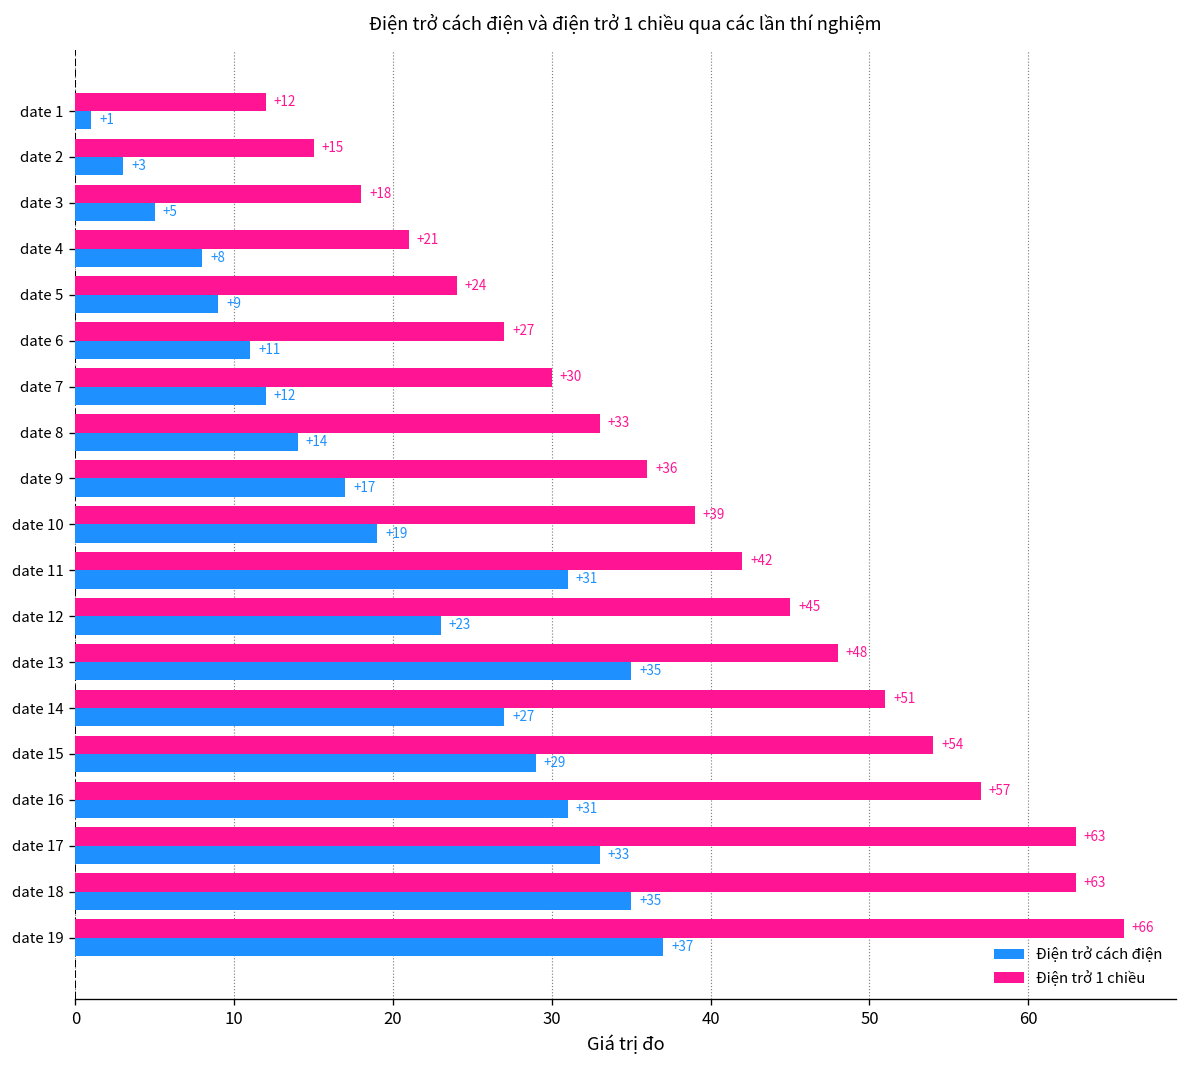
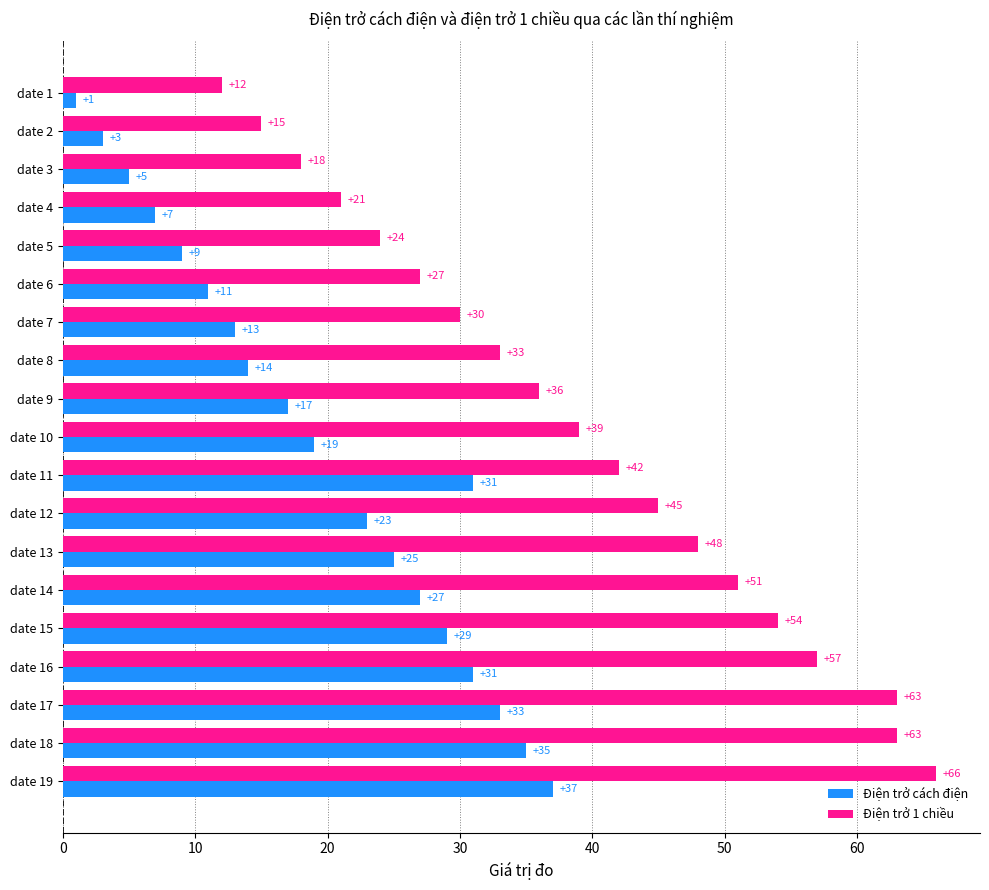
  {
    "Điện trở cách điện": {
      "date 1": "+1",
      "date 2": "+3",
      "date 3": "+5",
-     "date 4": "+8",
+     "date 4": "+7",
      "date 5": "+9",
      "date 6": "+11",
-     "date 7": "+12",
+     "date 7": "+13",
      "date 8": "+14",
      "date 9": "+17",
      "date 10": "+19",
      "date 11": "+31",
      "date 12": "+23",
-     "date 13": "+35",
+     "date 13": "+25",
      "date 14": "+27",
      "date 15": "+29",
      "date 16": "+31",
      "date 17": "+33",
      "date 18": "+35",
      "date 19": "+37"
    },
    "Điện trở 1 chiều": {
      "date 1": "+12",
      "date 2": "+15",
      "date 3": "+18",
      "date 4": "+21",
      "date 5": "+24",
      "date 6": "+27",
      "date 7": "+30",
      "date 8": "+33",
      "date 9": "+36",
      "date 10": "+39",
      "date 11": "+42",
      "date 12": "+45",
      "date 13": "+48",
      "date 14": "+51",
      "date 15": "+54",
      "date 16": "+57",
      "date 17": "+63",
      "date 18": "+63",
      "date 19": "+66"
    }
  }
